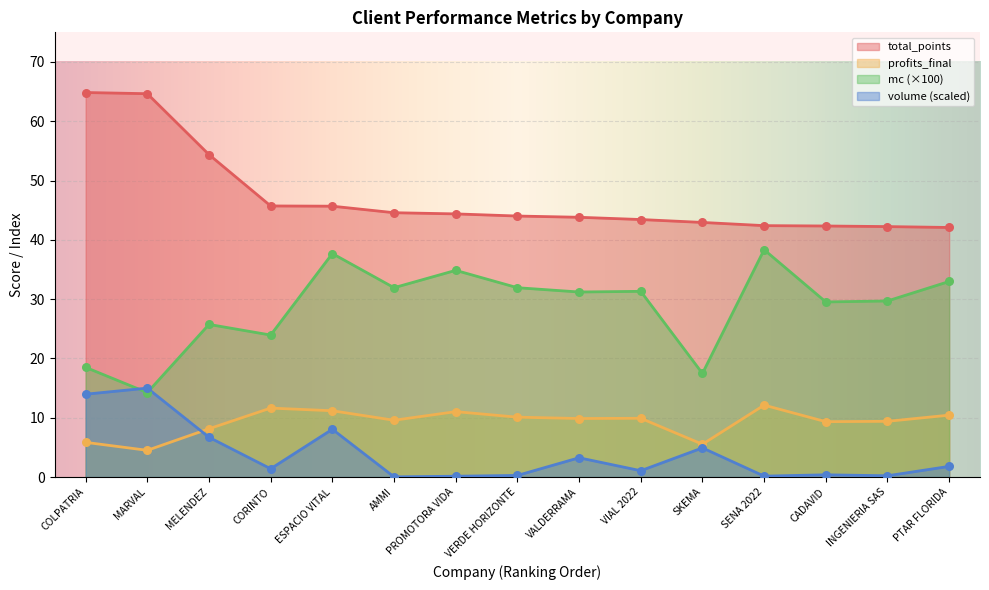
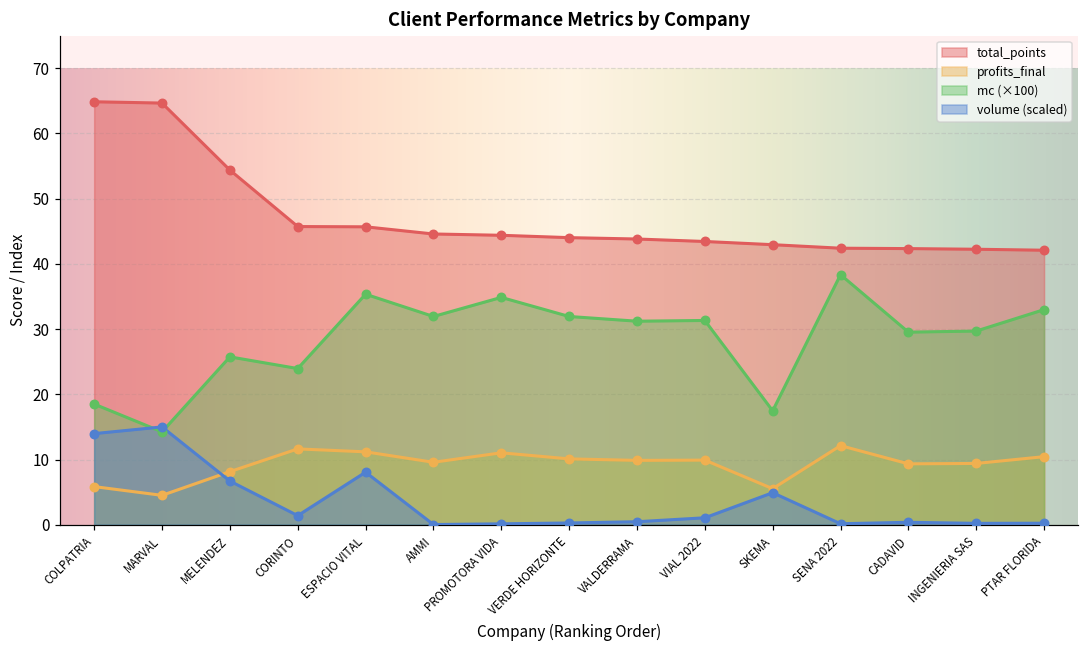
  {
    "mc (×100)": {
      "COLPATRIA": 19,
      "MARVAL": 14,
      "MELENDEZ": 26,
      "CORINTO": 24,
-     "ESPACIO VITAL": 38,
+     "ESPACIO VITAL": 35,
      "AMMI": 32,
      "PROMOTORA VIDA": 35,
      "VERDE HORIZONTE": 32,
      "VALDERRAMA": 31,
      "VIAL 2022": 31,
      "SKEMA": 17,
      "SENA 2022": 38,
      "CADAVID": 30,
      "INGENIERIA SAS": 30,
      "PTAR FLORIDA": 33
    },
    "volume (scaled)": {
      "COLPATRIA": 14,
      "MARVAL": 15,
      "MELENDEZ": 7,
      "CORINTO": 1,
      "ESPACIO VITAL": 8,
      "AMMI": 0,
      "PROMOTORA VIDA": 0,
      "VERDE HORIZONTE": 0,
-     "VALDERRAMA": 3,
+     "VALDERRAMA": 0,
      "VIAL 2022": 1,
      "SKEMA": 5,
      "SENA 2022": 0,
      "CADAVID": 0,
      "INGENIERIA SAS": 0,
-     "PTAR FLORIDA": 2
+     "PTAR FLORIDA": 0
    }
  }
